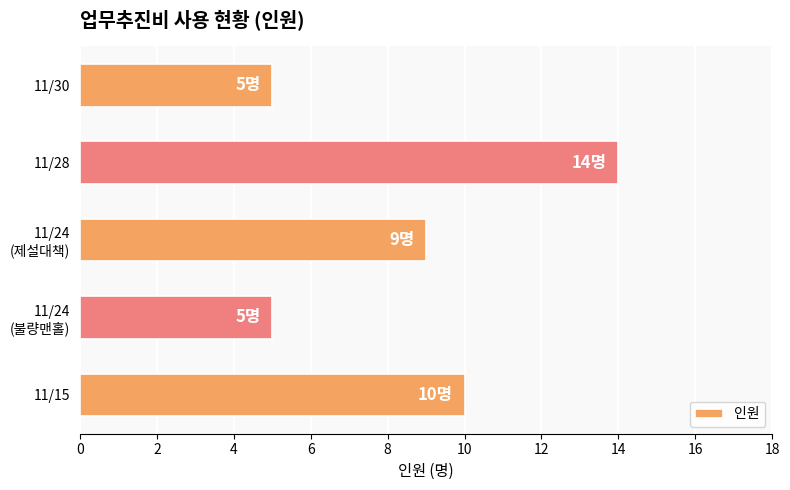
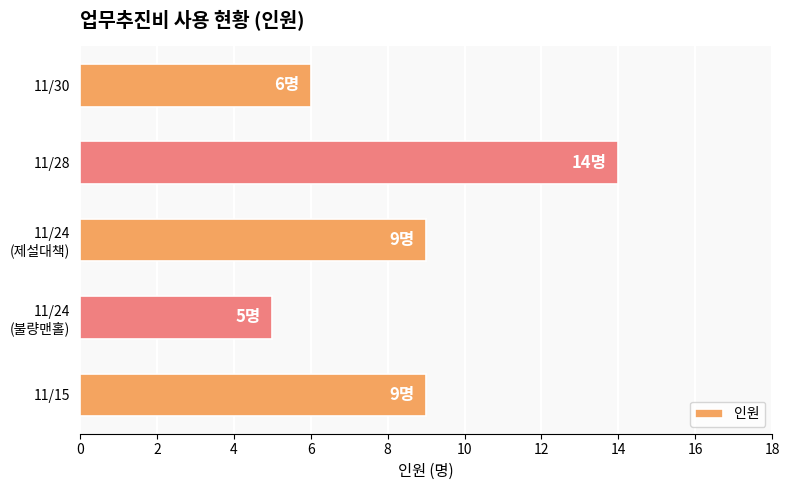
  {
-   "11/30": "5명",
+   "11/30": "6명",
    "11/28": "14명",
    "11/24 (제설대책)": "9명",
    "11/24 (불량맨홀)": "5명",
-   "11/15": "10명"
+   "11/15": "9명"
  }
